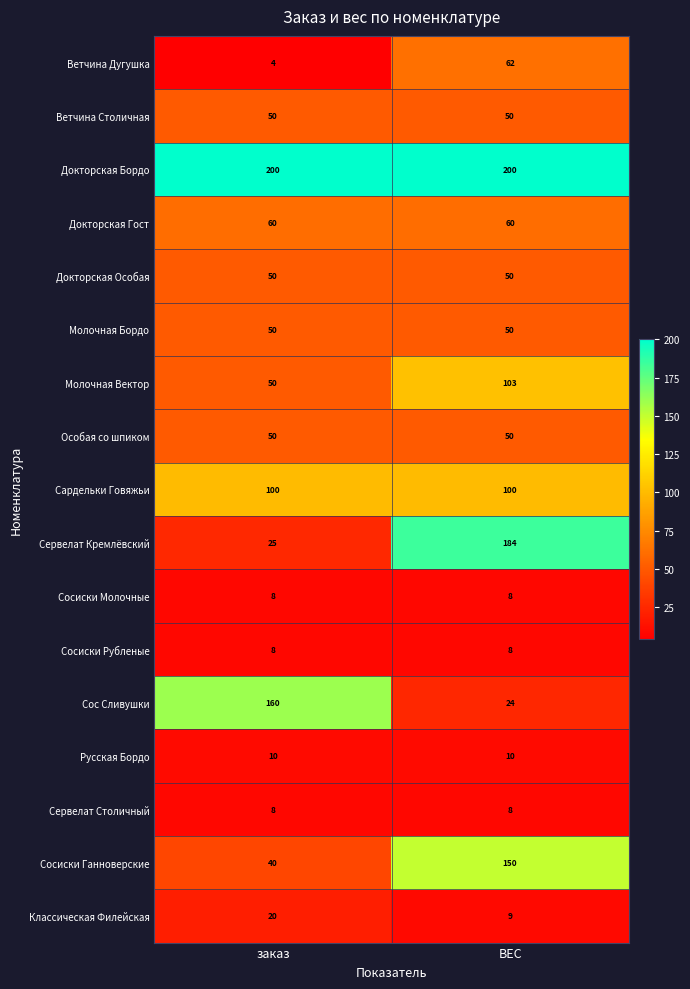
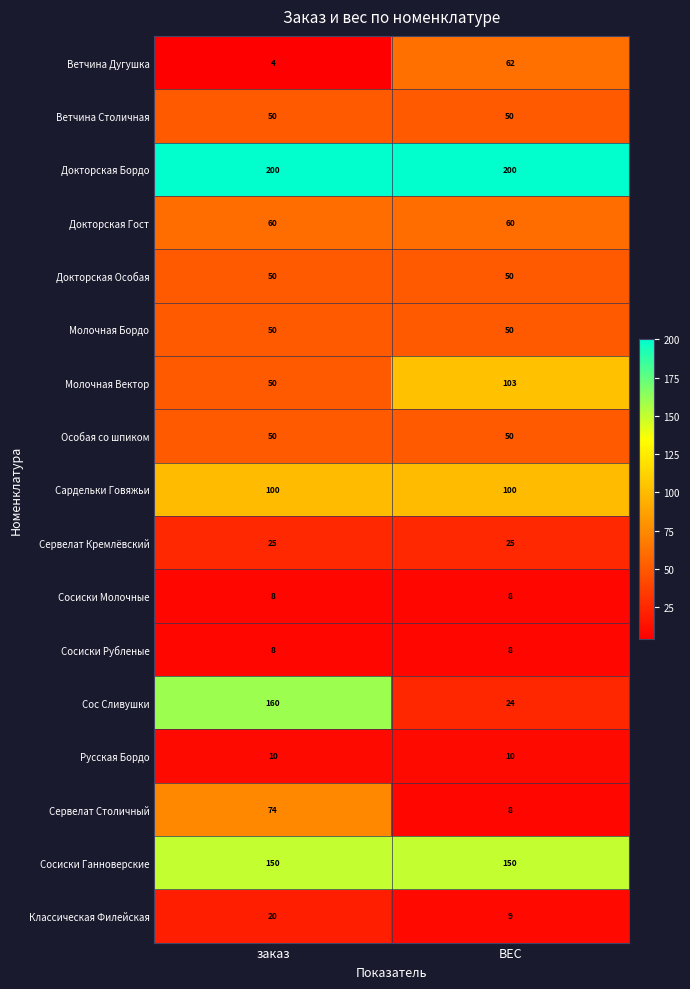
  {
    "Ветчина Дугушка": {
      "заказ": 4,
      "ВЕС": 62
    },
    "Ветчина Столичная": {
      "заказ": 50,
      "ВЕС": 50
    },
    "Докторская Бордо": {
      "заказ": 200,
      "ВЕС": 200
    },
    "Докторская Гост": {
      "заказ": 60,
      "ВЕС": 60
    },
    "Докторская Особая": {
      "заказ": 50,
      "ВЕС": 50
    },
    "Молочная Бордо": {
      "заказ": 50,
      "ВЕС": 50
    },
    "Молочная Вектор": {
      "заказ": 50,
      "ВЕС": 103
    },
    "Особая со шпиком": {
      "заказ": 50,
      "ВЕС": 50
    },
    "Сардельки Говяжьи": {
      "заказ": 100,
      "ВЕС": 100
    },
    "Сервелат Кремлёвский": {
      "заказ": 25,
-     "ВЕС": 184
+     "ВЕС": 25
    },
    "Сосиски Молочные": {
      "заказ": 8,
      "ВЕС": 8
    },
    "Сосиски Рубленые": {
      "заказ": 8,
      "ВЕС": 8
    },
    "Сос Сливушки": {
      "заказ": 160,
      "ВЕС": 24
    },
    "Русская Бордо": {
      "заказ": 10,
      "ВЕС": 10
    },
    "Сервелат Столичный": {
-     "заказ": 8,
+     "заказ": 74,
      "ВЕС": 8
    },
    "Сосиски Ганноверские": {
-     "заказ": 40,
+     "заказ": 150,
      "ВЕС": 150
    },
    "Классическая Филейская": {
      "заказ": 20,
      "ВЕС": 9
    }
  }
